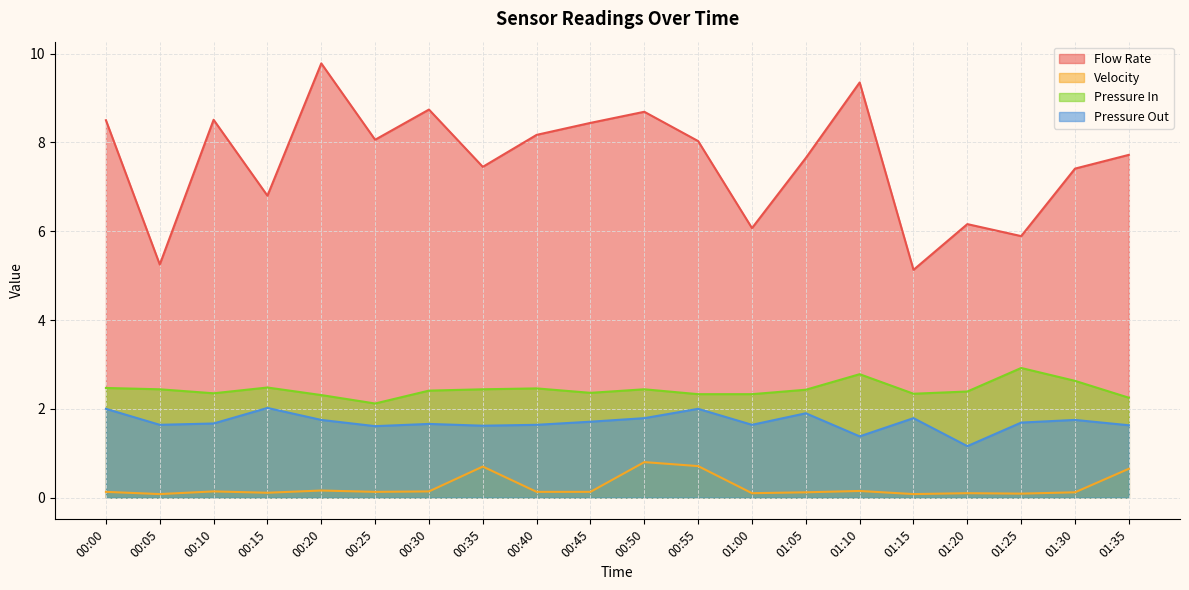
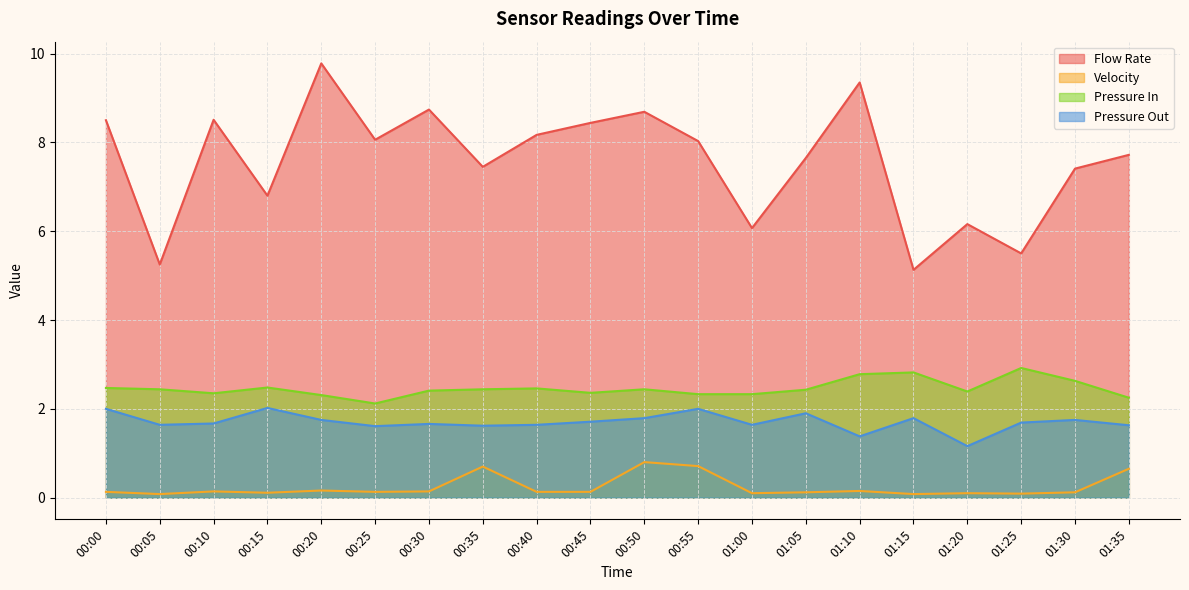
  {
    "Flow Rate": {
      "00:00": 8.5,
      "00:05": 5.3,
      "00:10": 8.5,
      "00:15": 6.8,
      "00:20": 9.8,
      "00:25": 8.1,
      "00:30": 8.7,
      "00:35": 7.5,
      "00:40": 8.2,
      "00:45": 8.4,
      "00:50": 8.7,
      "00:55": 8.0,
      "01:00": 6.1,
      "01:05": 7.7,
      "01:10": 9.4,
      "01:15": 5.1,
      "01:20": 6.2,
-     "01:25": 5.9,
+     "01:25": 5.5,
      "01:30": 7.4,
      "01:35": 7.7
    },
    "Velocity": {
      "00:00": 0.1,
      "00:05": 0.1,
      "00:10": 0.1,
      "00:15": 0.1,
      "00:20": 0.2,
      "00:25": 0.1,
      "00:30": 0.1,
      "00:35": 0.7,
      "00:40": 0.1,
      "00:45": 0.1,
      "00:50": 0.8,
      "00:55": 0.7,
      "01:00": 0.1,
      "01:05": 0.1,
      "01:10": 0.2,
      "01:15": 0.1,
      "01:20": 0.1,
      "01:25": 0.1,
      "01:30": 0.1,
      "01:35": 0.7
    },
    "Pressure In": {
      "00:00": 2.5,
      "00:05": 2.4,
      "00:10": 2.4,
      "00:15": 2.5,
      "00:20": 2.3,
      "00:25": 2.1,
      "00:30": 2.4,
      "00:35": 2.4,
      "00:40": 2.5,
      "00:45": 2.4,
      "00:50": 2.4,
      "00:55": 2.3,
      "01:00": 2.3,
      "01:05": 2.4,
      "01:10": 2.8,
-     "01:15": 2.3,
+     "01:15": 2.8,
      "01:20": 2.4,
      "01:25": 2.9,
      "01:30": 2.6,
      "01:35": 2.3
    },
    "Pressure Out": {
      "00:00": 2.0,
      "00:05": 1.6,
      "00:10": 1.7,
      "00:15": 2.0,
      "00:20": 1.8,
      "00:25": 1.6,
      "00:30": 1.7,
      "00:35": 1.6,
      "00:40": 1.6,
      "00:45": 1.7,
      "00:50": 1.8,
      "00:55": 2.0,
      "01:00": 1.6,
      "01:05": 1.9,
      "01:10": 1.4,
      "01:15": 1.8,
      "01:20": 1.2,
      "01:25": 1.7,
      "01:30": 1.8,
      "01:35": 1.6
    }
  }
